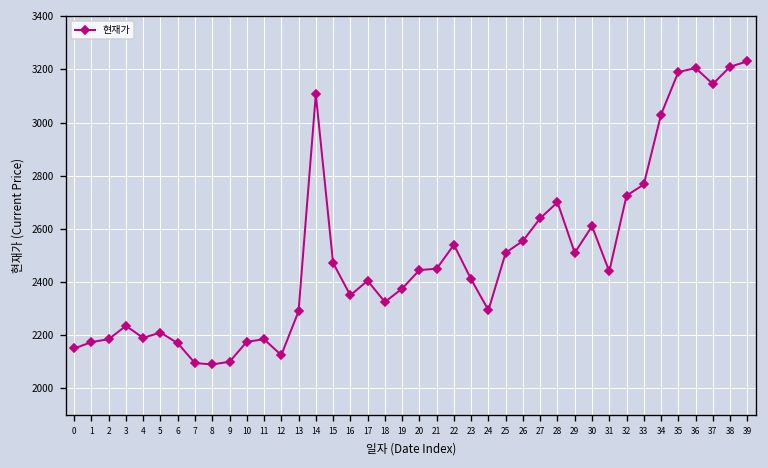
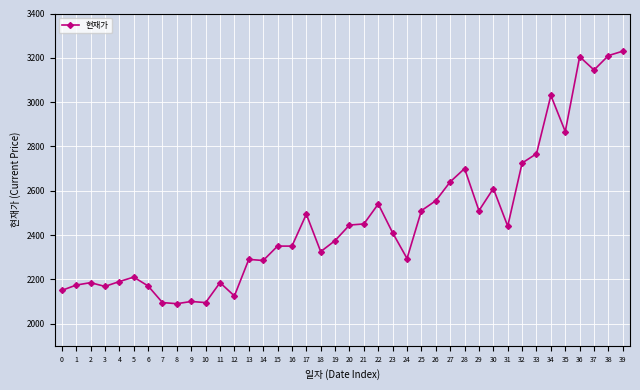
  {
    "0": 2150,
    "1": 2170,
    "2": 2190,
-   "3": 2240,
+   "3": 2170,
    "4": 2190,
    "5": 2210,
    "6": 2170,
    "7": 2100,
    "8": 2090,
    "9": 2100,
-   "10": 2180,
+   "10": 2100,
    "11": 2190,
    "12": 2130,
    "13": 2290,
-   "14": 3110,
-   "15": 2470,
+   "14": 2290,
+   "15": 2350,
    "16": 2350,
-   "17": 2410,
+   "17": 2490,
    "18": 2330,
    "19": 2380,
    "20": 2450,
    "21": 2450,
    "22": 2540,
    "23": 2410,
    "24": 2290,
    "25": 2510,
    "26": 2560,
    "27": 2640,
    "28": 2700,
    "29": 2510,
    "30": 2610,
    "31": 2440,
    "32": 2730,
    "33": 2770,
    "34": 3030,
-   "35": 3190,
+   "35": 2870,
    "36": 3210,
    "37": 3150,
    "38": 3210,
    "39": 3230
  }
